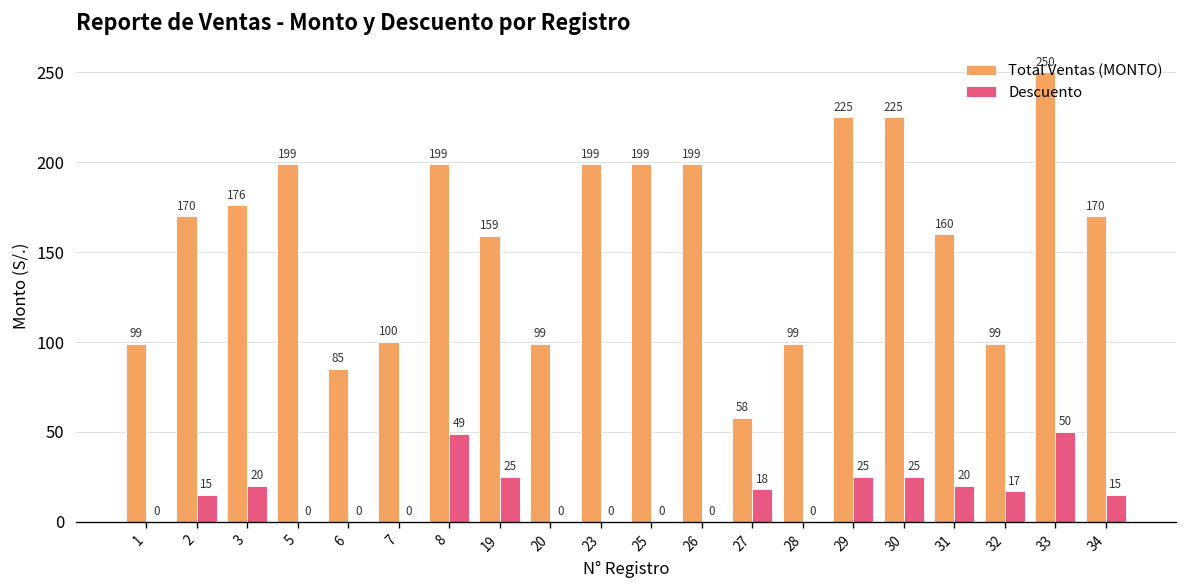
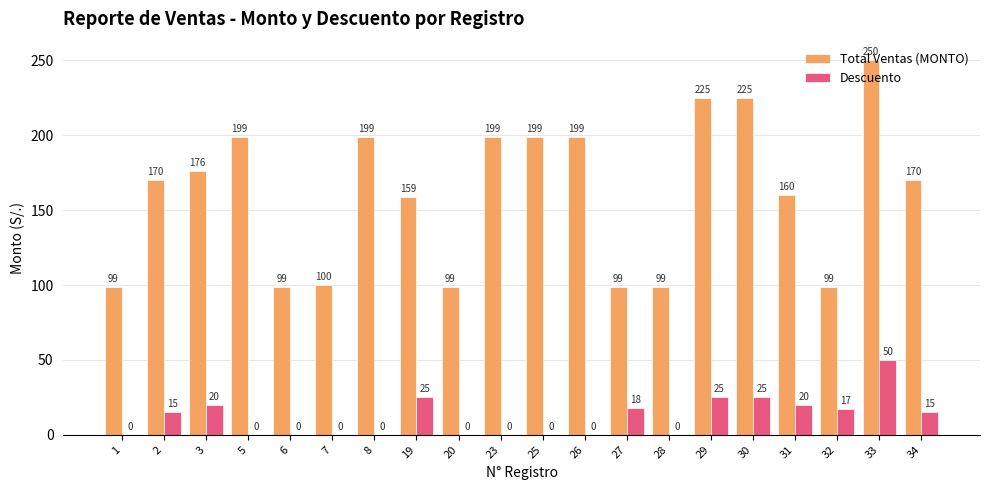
  {
    "Total Ventas (MONTO)": {
      "1": 99,
      "2": 170,
      "3": 176,
      "5": 199,
-     "6": 85,
+     "6": 99,
      "7": 100,
      "8": 199,
      "19": 159,
      "20": 99,
      "23": 199,
      "25": 199,
      "26": 199,
-     "27": 58,
+     "27": 99,
      "28": 99,
      "29": 225,
      "30": 225,
      "31": 160,
      "32": 99,
      "33": 250,
      "34": 170
    },
    "Descuento": {
      "1": 0,
      "2": 15,
      "3": 20,
      "5": 0,
      "6": 0,
      "7": 0,
-     "8": 49,
+     "8": 0,
      "19": 25,
      "20": 0,
      "23": 0,
      "25": 0,
      "26": 0,
      "27": 18,
      "28": 0,
      "29": 25,
      "30": 25,
      "31": 20,
      "32": 17,
      "33": 50,
      "34": 15
    }
  }
